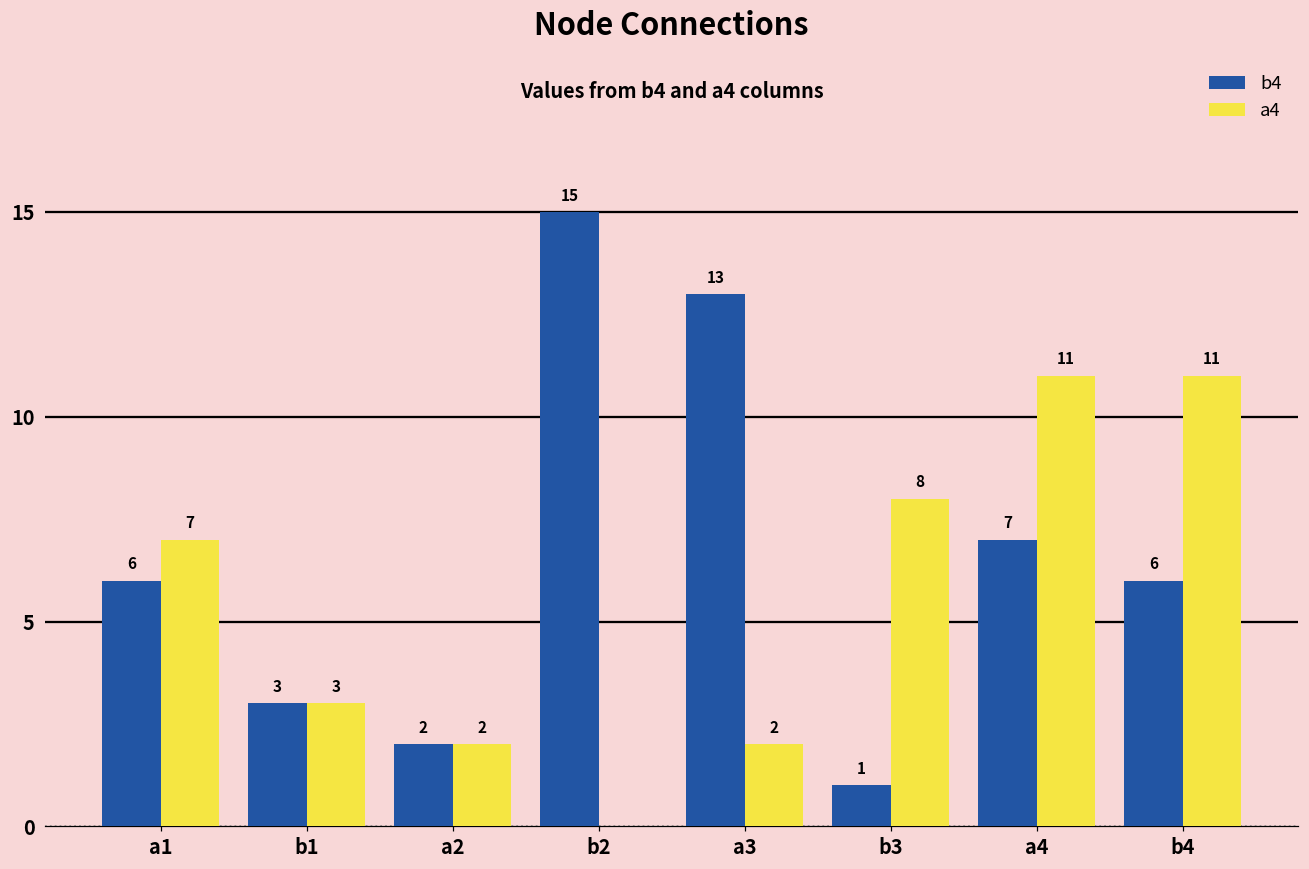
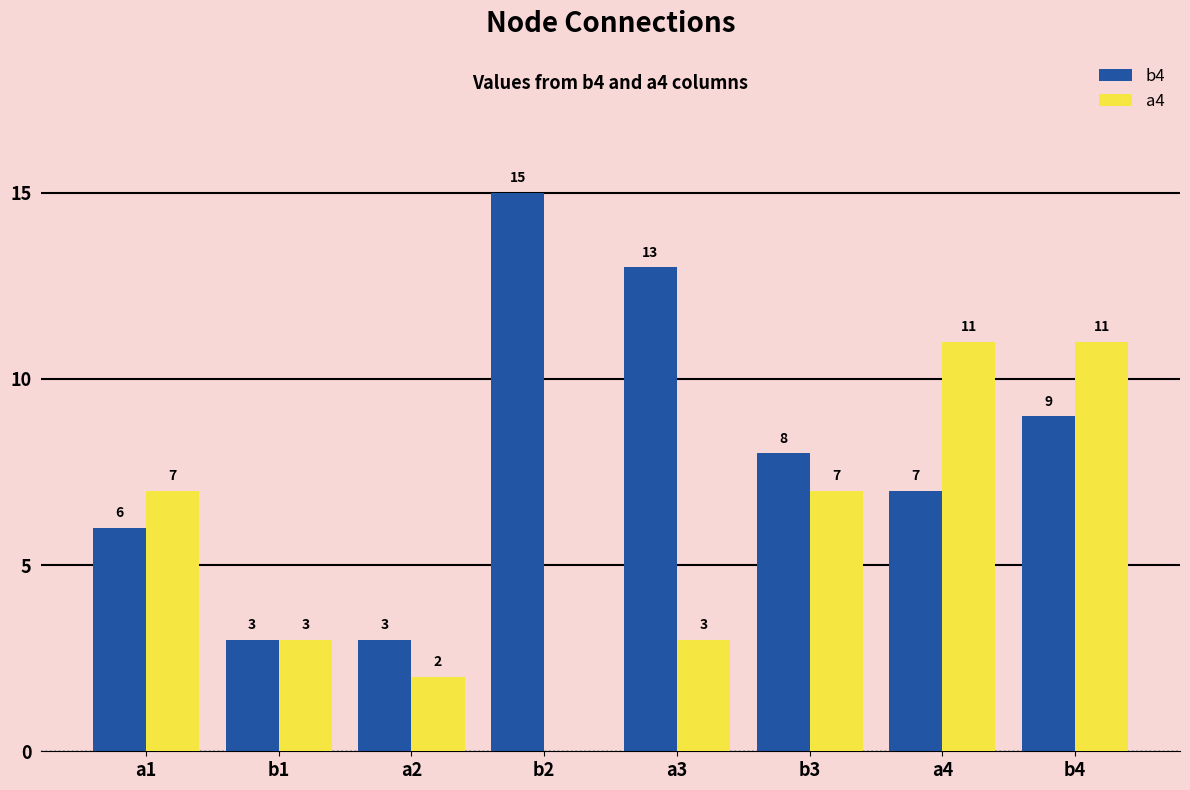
  {
    "b4": {
      "a1": 6,
      "b1": 3,
-     "a2": 2,
+     "a2": 3,
      "b2": 15,
      "a3": 13,
-     "b3": 1,
+     "b3": 8,
      "a4": 7,
-     "b4": 6
+     "b4": 9
    },
    "a4": {
      "a1": 7,
      "b1": 3,
      "a2": 2,
-     "a3": 2,
-     "b3": 8,
+     "a3": 3,
+     "b3": 7,
      "a4": 11,
      "b4": 11
    }
  }
